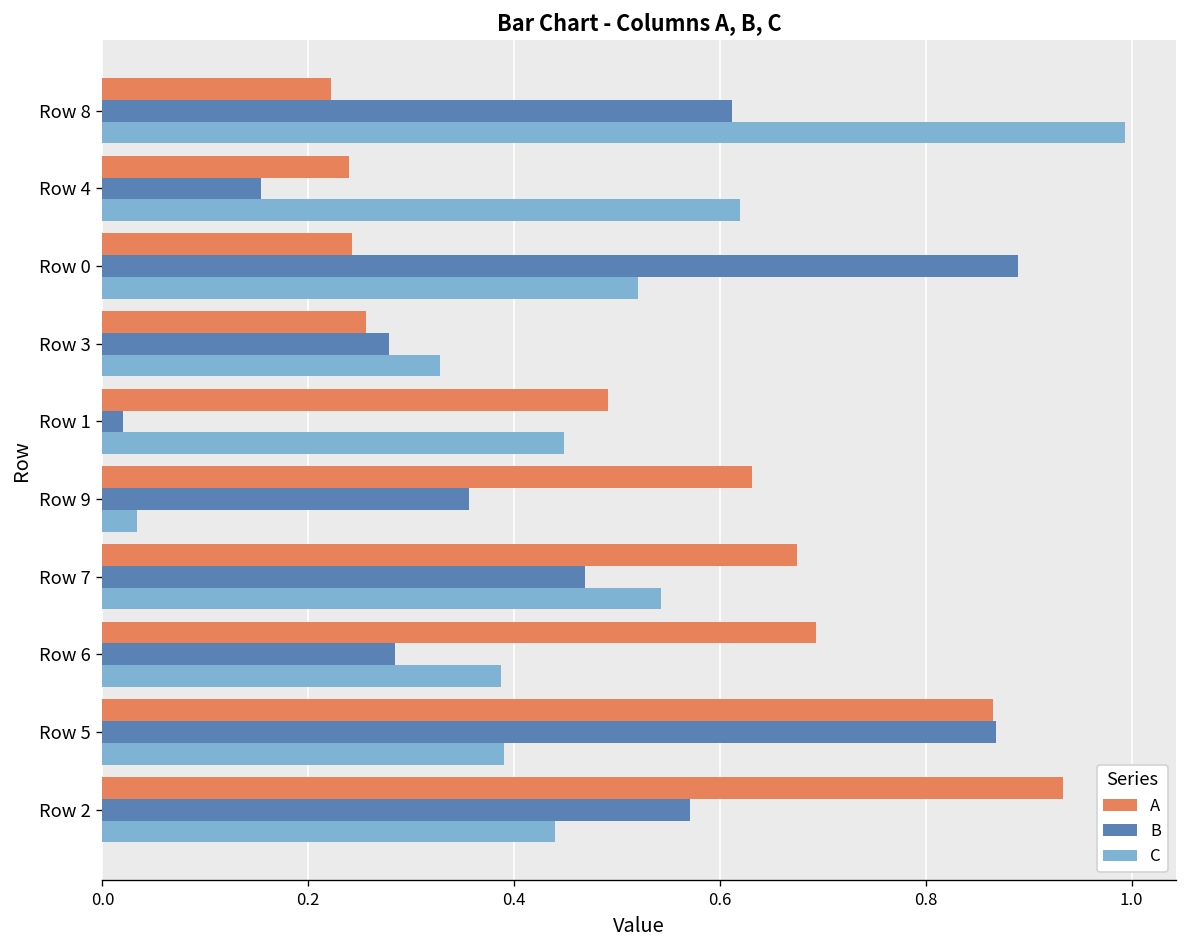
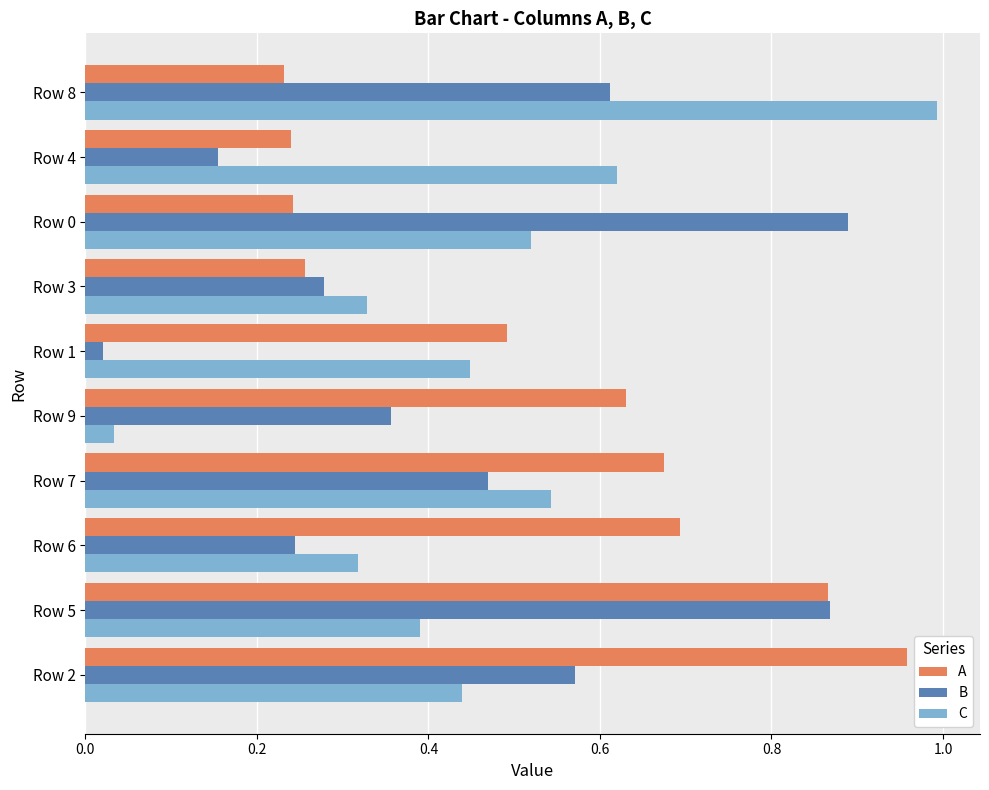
  {
    "A": {
-     "Row 8": 0.22,
+     "Row 8": 0.23,
      "Row 4": 0.24,
      "Row 0": 0.24,
      "Row 3": 0.26,
      "Row 1": 0.49,
      "Row 9": 0.63,
      "Row 7": 0.67,
      "Row 6": 0.69,
      "Row 5": 0.87,
-     "Row 2": 0.93
+     "Row 2": 0.96
    },
    "B": {
      "Row 8": 0.61,
      "Row 4": 0.15,
      "Row 0": 0.89,
      "Row 3": 0.28,
      "Row 1": 0.02,
      "Row 9": 0.36,
      "Row 7": 0.47,
-     "Row 6": 0.28,
+     "Row 6": 0.24,
      "Row 5": 0.87,
      "Row 2": 0.57
    },
    "C": {
      "Row 8": 0.99,
      "Row 4": 0.62,
      "Row 0": 0.52,
      "Row 3": 0.33,
      "Row 1": 0.45,
      "Row 9": 0.03,
      "Row 7": 0.54,
-     "Row 6": 0.39,
+     "Row 6": 0.32,
      "Row 5": 0.39,
      "Row 2": 0.44
    }
  }
